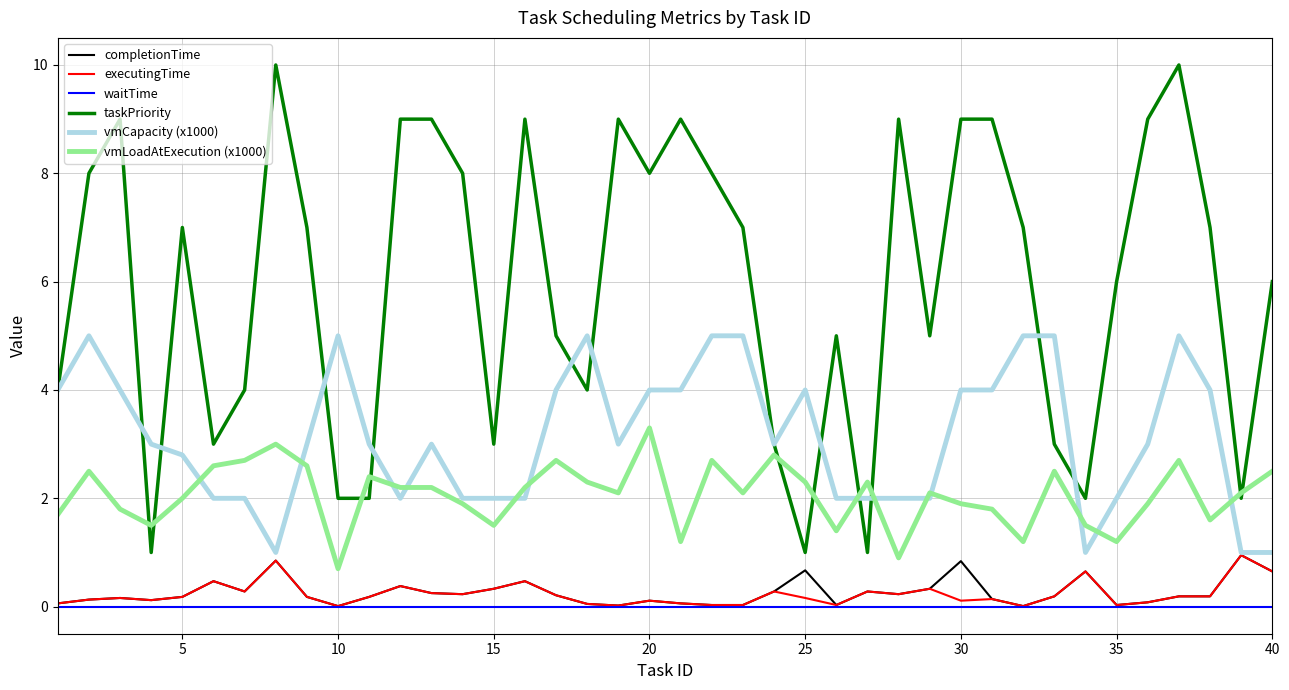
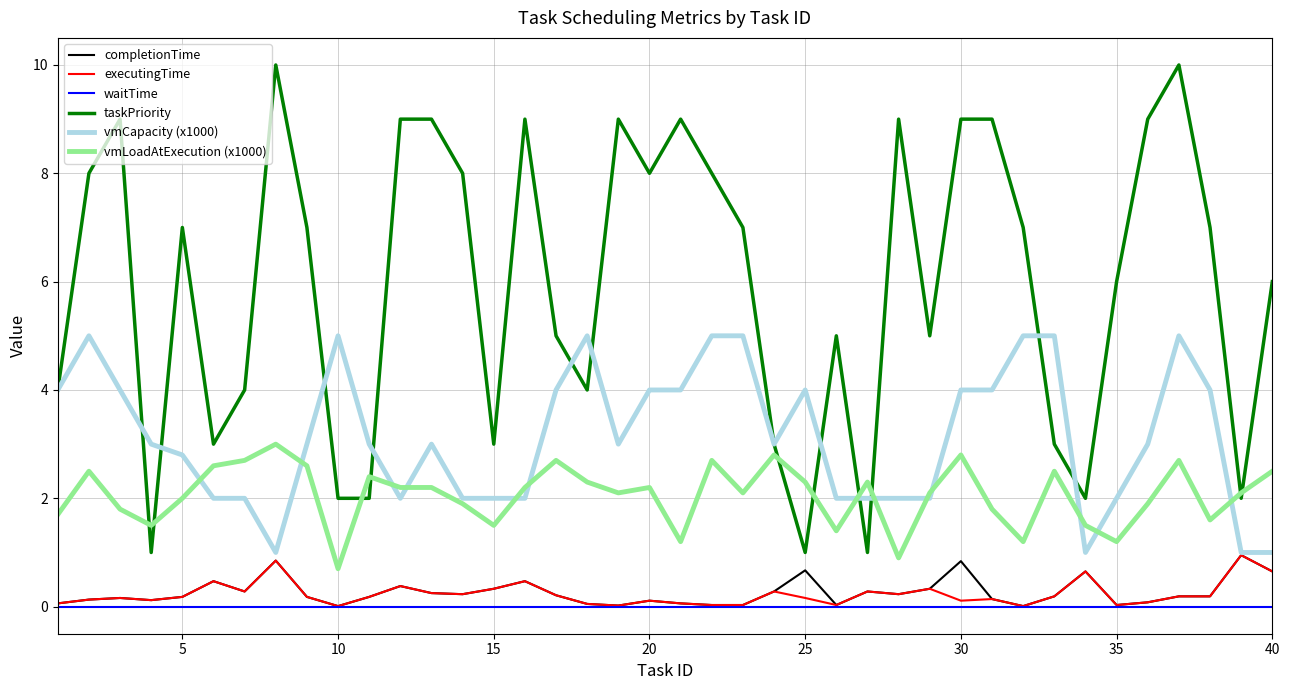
  {
    "completionTime": {
      "25": 0.7,
      "30": 0.8
    },
    "executingTime": {
      "25": 0.2,
      "30": 0.1
    },
    "waitTime": {
      "5": 0.0,
      "15": 0.0,
      "20": 0.0,
      "25": 0.0,
      "30": 0.0,
      "40": 0.0
    },
    "taskPriority": {
      "5": 7.0,
      "10": 2.0,
      "15": 3.0,
      "20": 8.0,
      "25": 1.0,
      "30": 9.0,
      "35": 6.0,
      "40": 6.0
    },
    "vmCapacity (x1000)": {
      "5": 2.8,
      "10": 5.0,
      "15": 2.0,
      "20": 4.0,
      "25": 4.0,
      "30": 4.0,
      "35": 2.0,
      "40": 1.0
    },
    "vmLoadAtExecution (x1000)": {
      "5": 2.0,
      "10": 0.7,
      "15": 1.5,
-     "20": 3.3,
+     "20": 2.2,
      "25": 2.3,
-     "30": 1.9,
+     "30": 2.8,
      "35": 1.2,
      "40": 2.5
    }
  }
